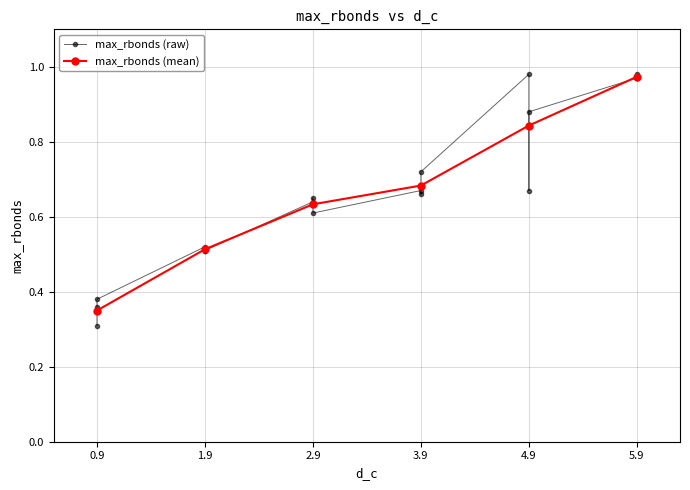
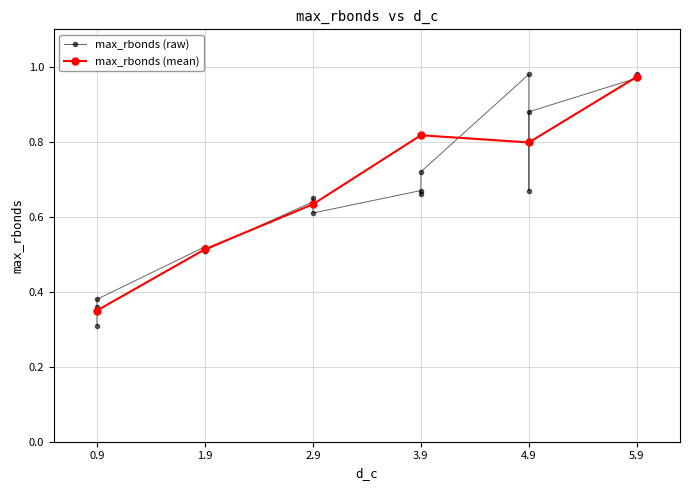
  {
    "max_rbonds (mean)": {
      "0.9": 0.35,
-     "3.9": 0.68,
-     "4.9": 0.84
+     "3.9": 0.82,
+     "4.9": 0.80
    }
  }
